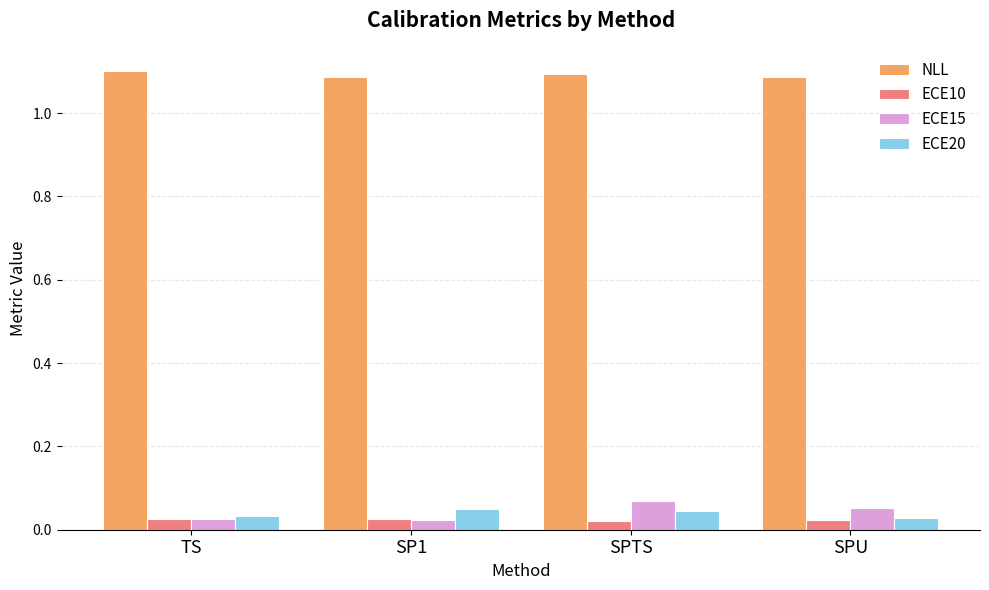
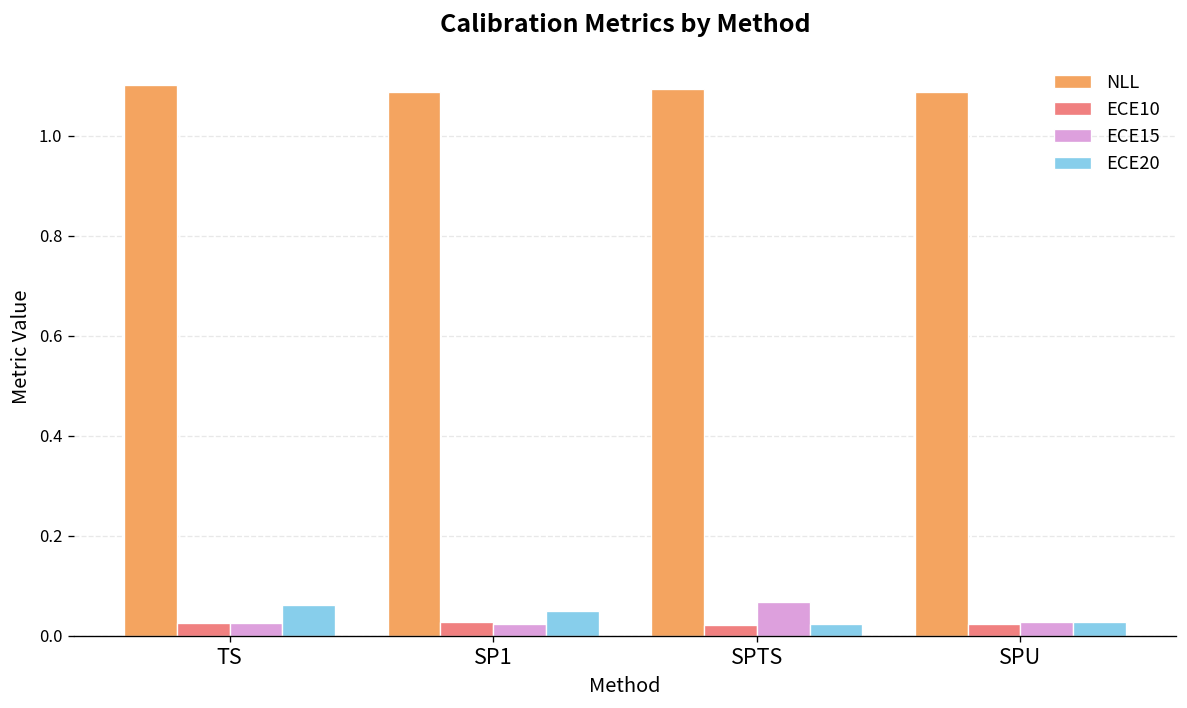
  {
    "ECE15": {
      "TS": 0.03,
      "SP1": 0.02,
      "SPTS": 0.07,
-     "SPU": 0.05
+     "SPU": 0.03
    },
    "ECE20": {
-     "TS": 0.03,
+     "TS": 0.06,
      "SP1": 0.05,
-     "SPTS": 0.04,
+     "SPTS": 0.02,
      "SPU": 0.03
    }
  }
